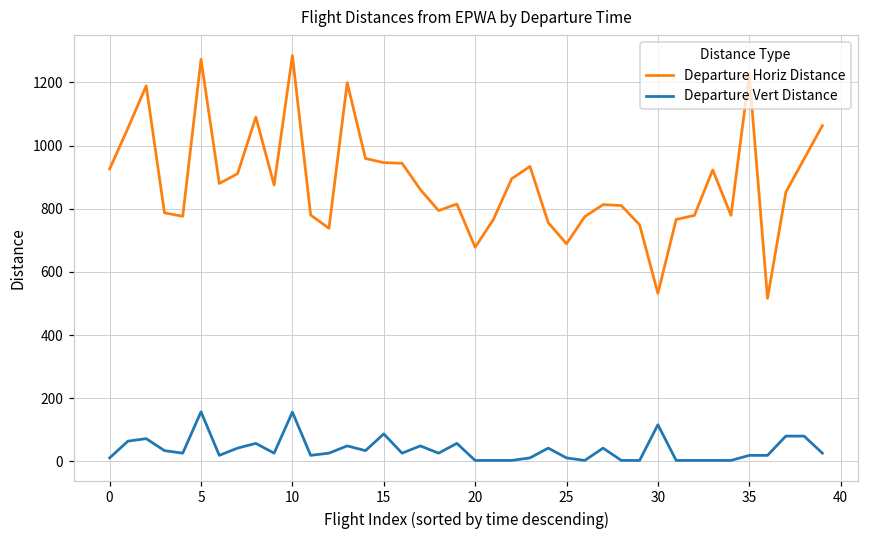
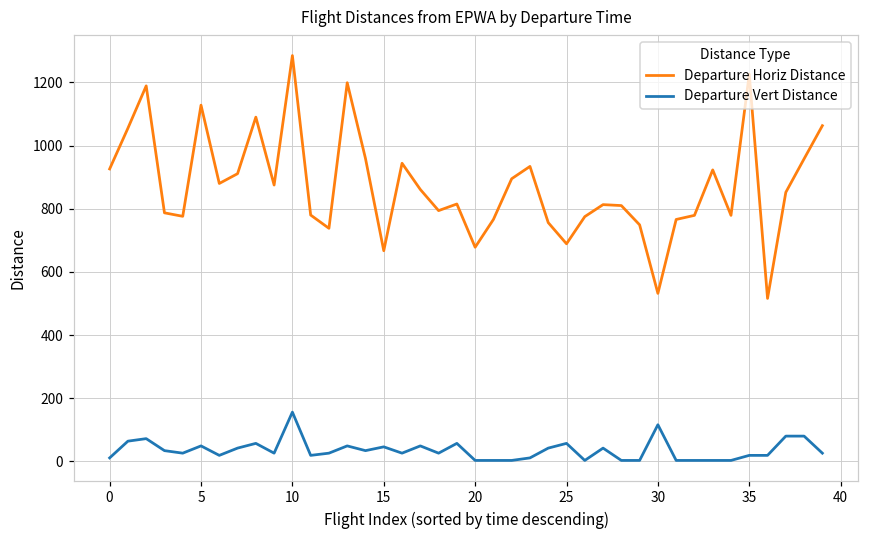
  {
    "Departure Horiz Distance": {
      "0": 930,
-     "5": 1270,
+     "5": 1130,
      "10": 1290,
-     "15": 950,
+     "15": 670,
      "20": 680,
      "25": 690,
      "30": 530
    },
    "Departure Vert Distance": {
      "0": 10,
-     "5": 160,
+     "5": 50,
      "10": 160,
-     "15": 90,
+     "15": 50,
      "20": 0,
-     "25": 10,
+     "25": 60,
      "30": 120,
      "35": 20
    }
  }
